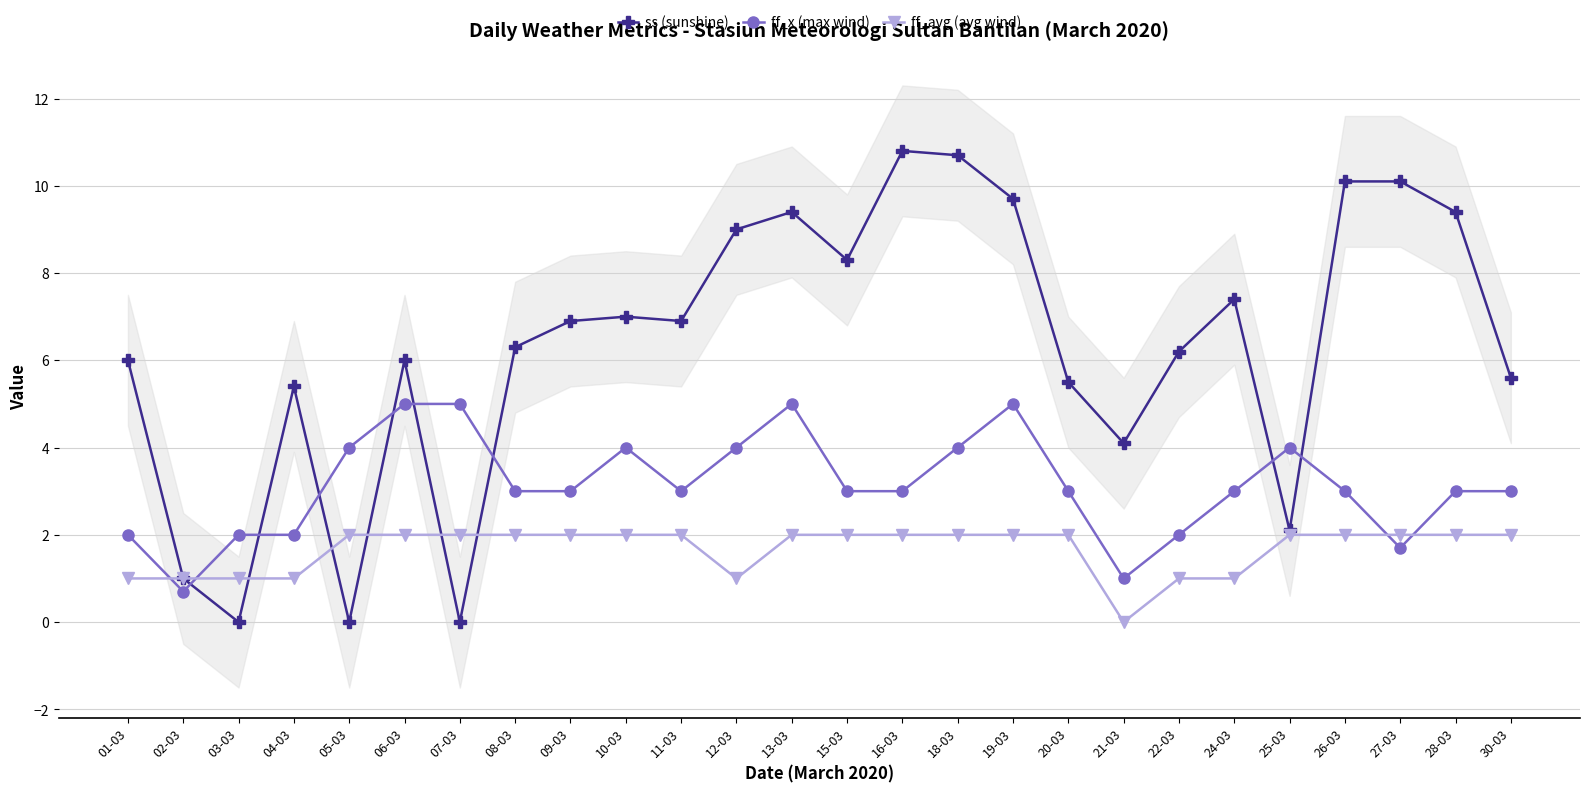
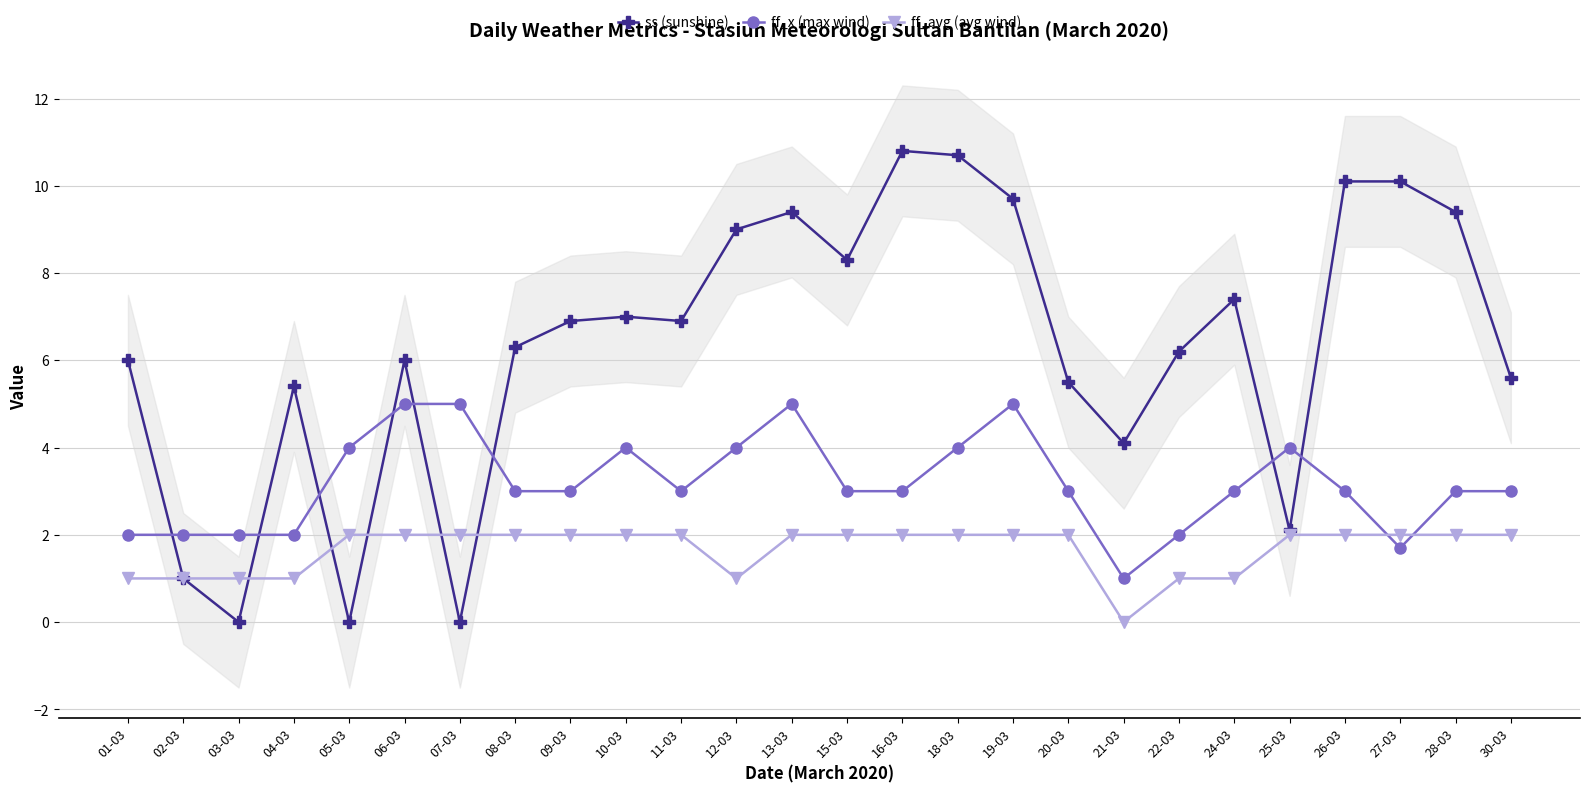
  {
    "ss (sunshine)": {
      "01-03": 6.0,
      "03-03": 0.0,
      "04-03": 5.4,
      "05-03": 0.0,
      "06-03": 6.0,
      "07-03": 0.0,
      "08-03": 6.3,
      "09-03": 6.9,
      "10-03": 7.0,
      "11-03": 6.9,
      "12-03": 9.0,
      "13-03": 9.4,
      "15-03": 8.3,
      "16-03": 10.8,
      "18-03": 10.7,
      "19-03": 9.7,
      "20-03": 5.5,
      "21-03": 4.1,
      "22-03": 6.2,
      "24-03": 7.4,
      "25-03": 2.1,
      "26-03": 10.1,
      "27-03": 10.1,
      "28-03": 9.4,
      "30-03": 5.6
    },
    "ff_x (max wind)": {
      "01-03": 2.0,
-     "02-03": 0.7,
+     "02-03": 2.0,
      "03-03": 2.0,
      "04-03": 2.0,
      "05-03": 4.0,
      "06-03": 5.0,
      "07-03": 5.0,
      "08-03": 3.0,
      "09-03": 3.0,
      "10-03": 4.0,
      "11-03": 3.0,
      "12-03": 4.0,
      "13-03": 5.0,
      "15-03": 3.0,
      "16-03": 3.0,
      "18-03": 4.0,
      "19-03": 5.0,
      "20-03": 3.0,
      "21-03": 1.0,
      "22-03": 2.0,
      "24-03": 3.0,
      "25-03": 4.0,
      "26-03": 3.0,
      "27-03": 1.7,
      "28-03": 3.0,
      "30-03": 3.0
    }
  }
